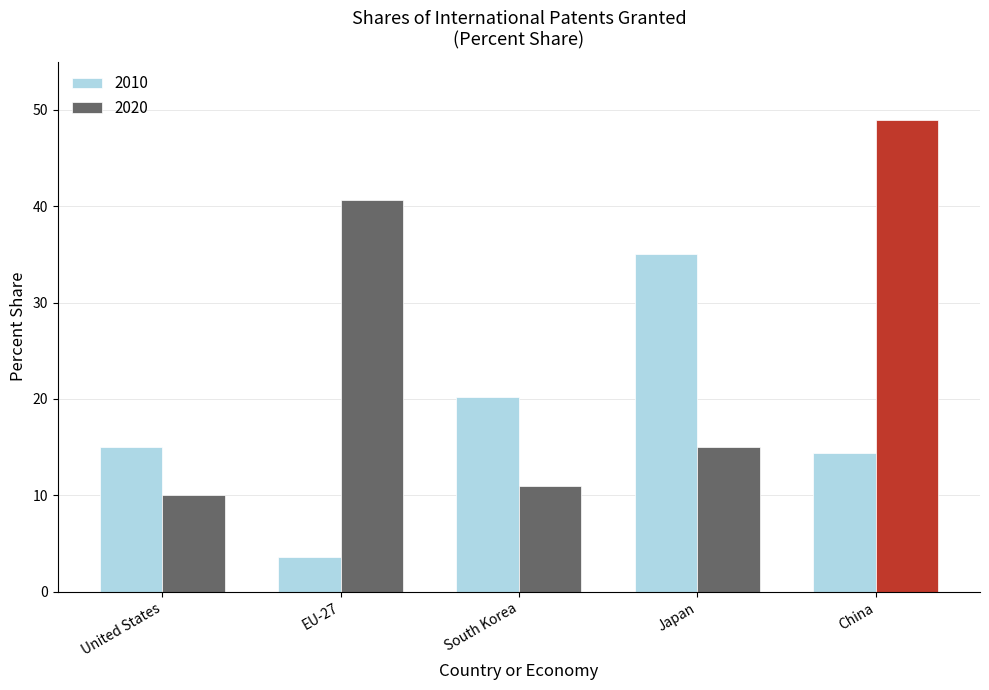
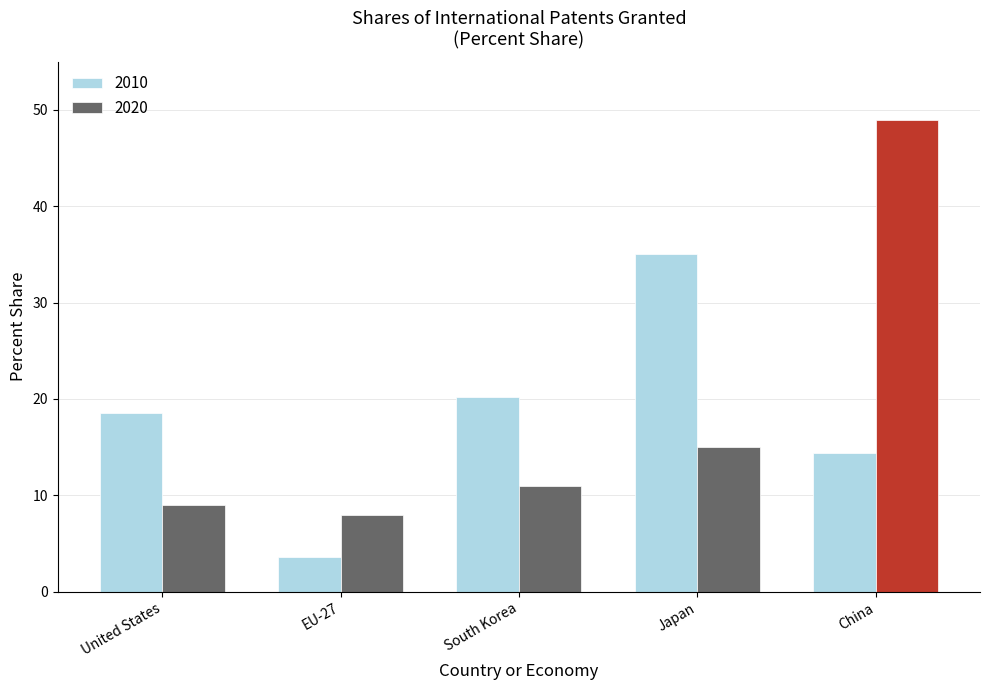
  {
    "2010": {
-     "United States": 15,
+     "United States": 19,
      "EU-27": 4,
      "South Korea": 20,
      "Japan": 35,
      "China": 14
    },
    "2020": {
-     "United States": 10,
-     "EU-27": 41,
+     "United States": 9,
+     "EU-27": 8,
      "South Korea": 11,
      "Japan": 15,
      "China": 49
    }
  }
